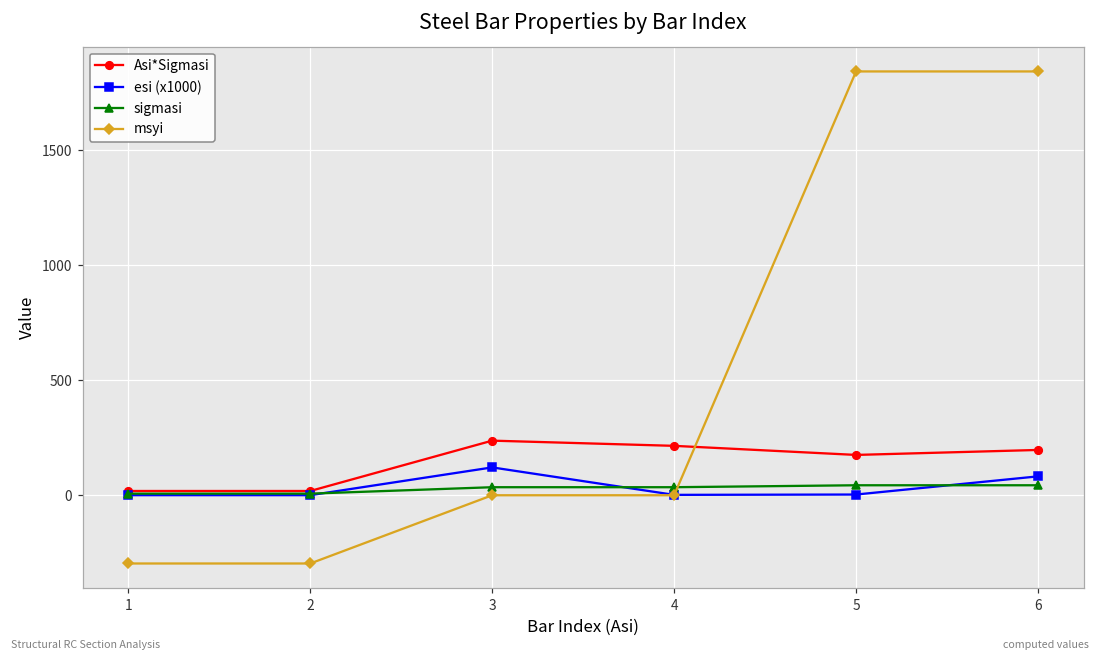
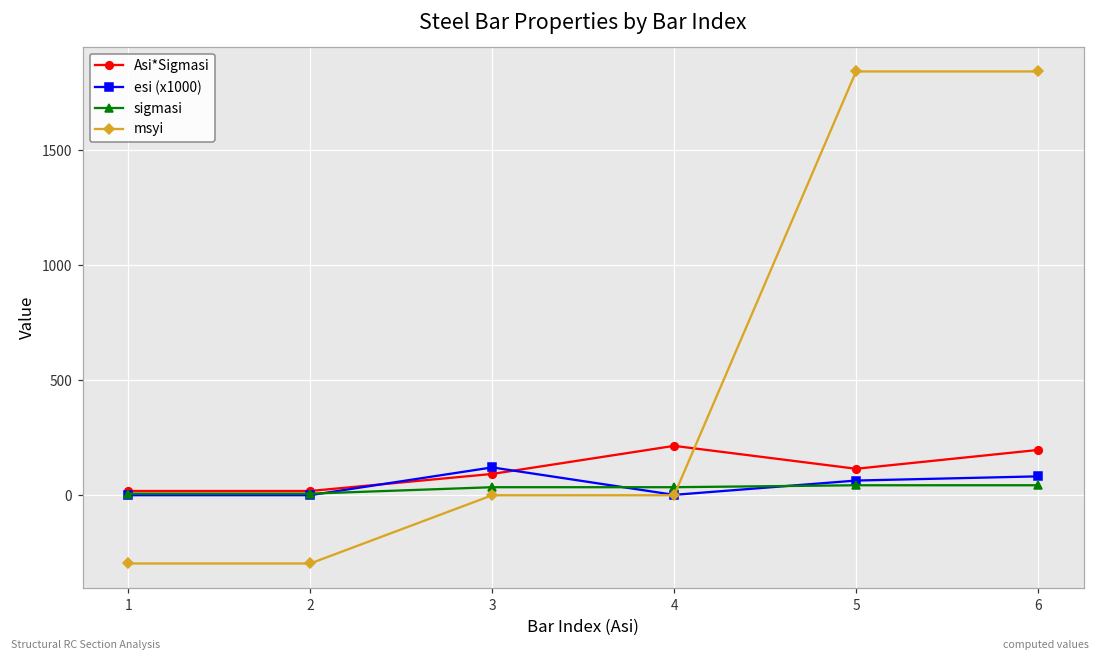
  {
    "Asi*Sigmasi": {
-     "3": 240,
+     "3": 90,
      "4": 210,
-     "5": 180,
+     "5": 120,
      "6": 200
    },
    "esi (x1000)": {
      "3": 120,
-     "5": 0,
+     "5": 60,
      "6": 80
    },
    "sigmasi": {
      "3": 40,
      "4": 40,
      "5": 40,
      "6": 40
    },
    "msyi": {
      "1": -300,
      "2": -300,
      "3": 0,
      "5": 1840,
      "6": 1840
    }
  }
